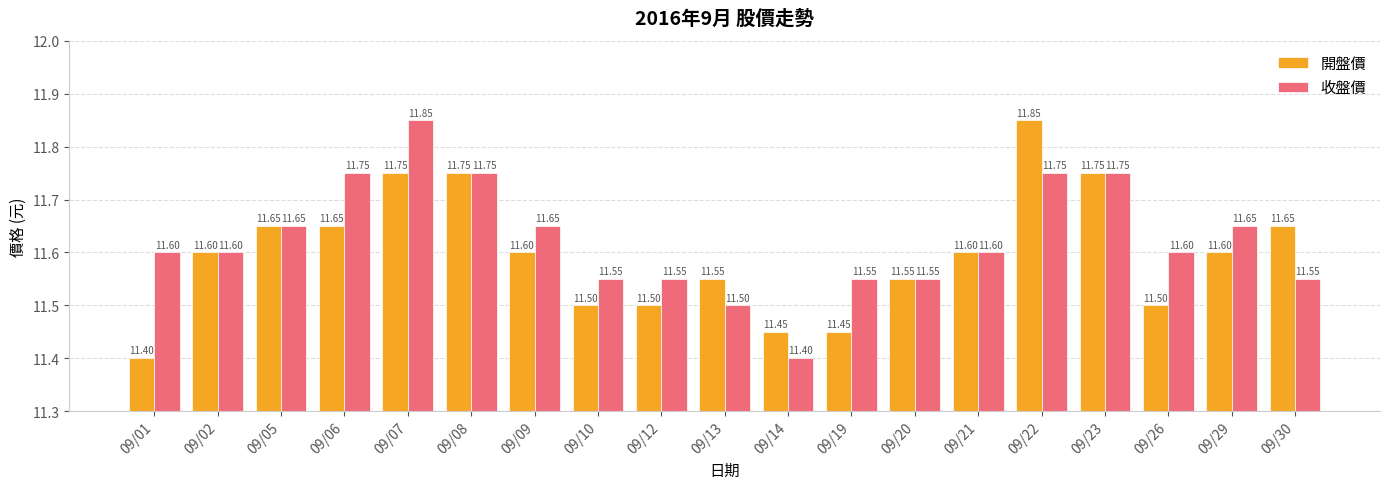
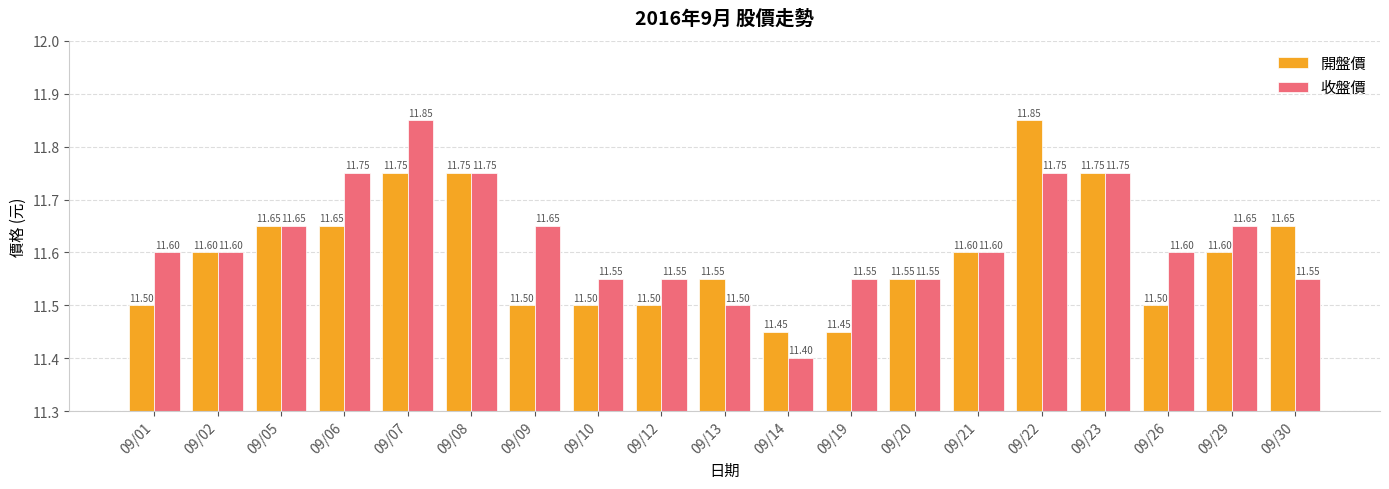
  {
    "開盤價": {
-     "09/01": 11.40,
+     "09/01": 11.50,
      "09/02": 11.60,
      "09/05": 11.65,
      "09/06": 11.65,
      "09/07": 11.75,
      "09/08": 11.75,
-     "09/09": 11.60,
+     "09/09": 11.50,
      "09/10": 11.50,
      "09/12": 11.50,
      "09/13": 11.55,
      "09/14": 11.45,
      "09/19": 11.45,
      "09/20": 11.55,
      "09/21": 11.60,
      "09/22": 11.85,
      "09/23": 11.75,
      "09/26": 11.50,
      "09/29": 11.60,
      "09/30": 11.65
    },
    "收盤價": {
      "09/01": 11.60,
      "09/02": 11.60,
      "09/05": 11.65,
      "09/06": 11.75,
      "09/07": 11.85,
      "09/08": 11.75,
      "09/09": 11.65,
      "09/10": 11.55,
      "09/12": 11.55,
      "09/13": 11.50,
      "09/14": 11.40,
      "09/19": 11.55,
      "09/20": 11.55,
      "09/21": 11.60,
      "09/22": 11.75,
      "09/23": 11.75,
      "09/26": 11.60,
      "09/29": 11.65,
      "09/30": 11.55
    }
  }
